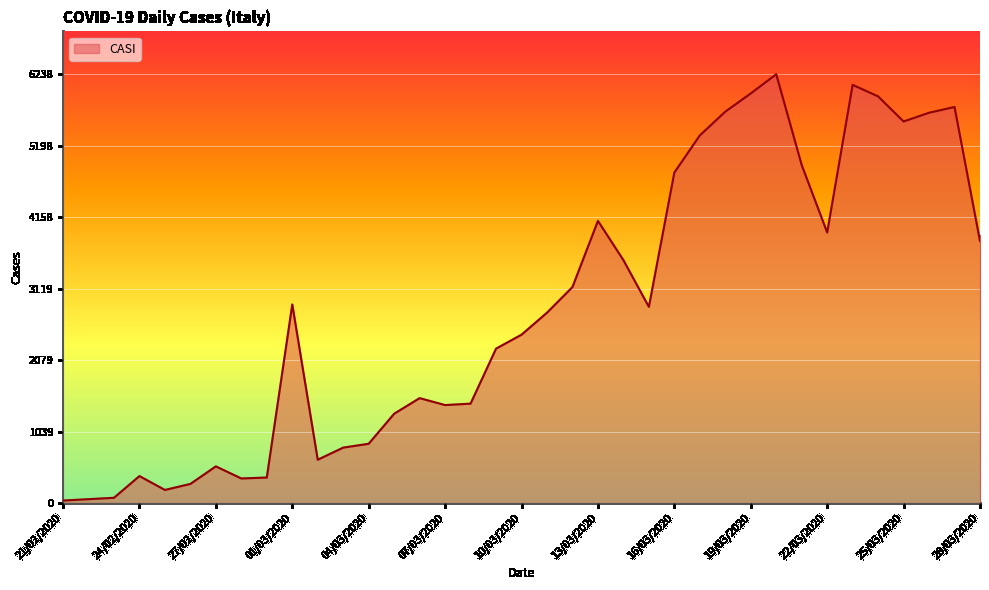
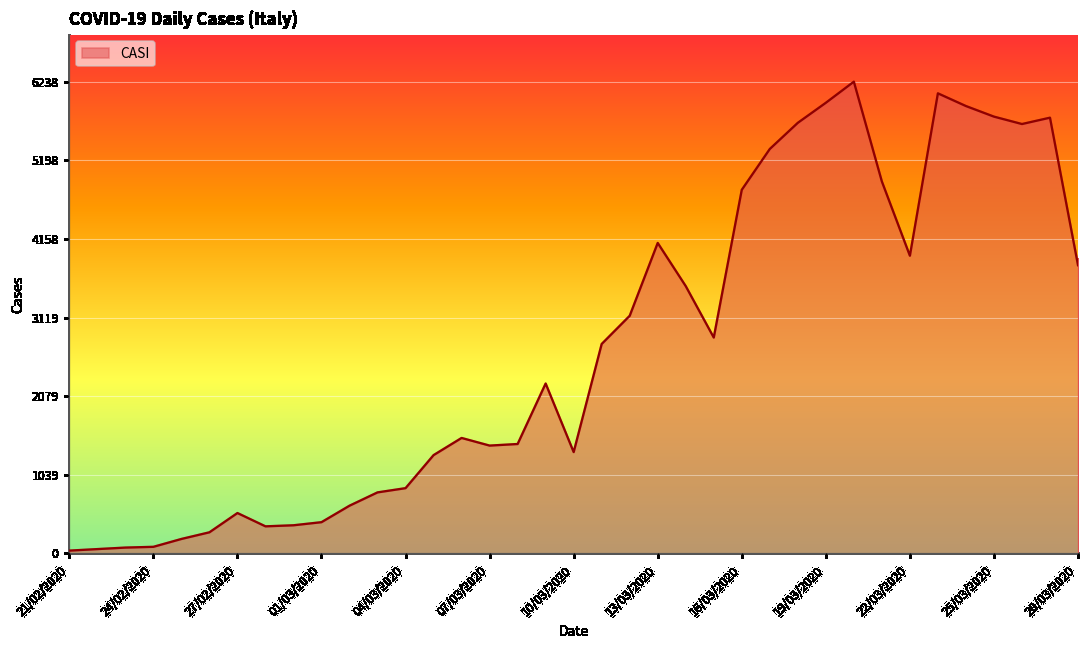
  {
    "21/02/2020": 0,
-   "24/02/2020": 400,
+   "24/02/2020": 100,
    "27/02/2020": 500,
-   "01/03/2020": 2900,
+   "01/03/2020": 400,
    "04/03/2020": 900,
    "07/03/2020": 1400,
-   "10/03/2020": 2400,
+   "10/03/2020": 1300,
    "13/03/2020": 4100,
    "16/03/2020": 4800,
    "19/03/2020": 6000,
    "22/03/2020": 3900,
-   "25/03/2020": 5600,
+   "25/03/2020": 5800,
    "28/03/2020": 3800
  }
